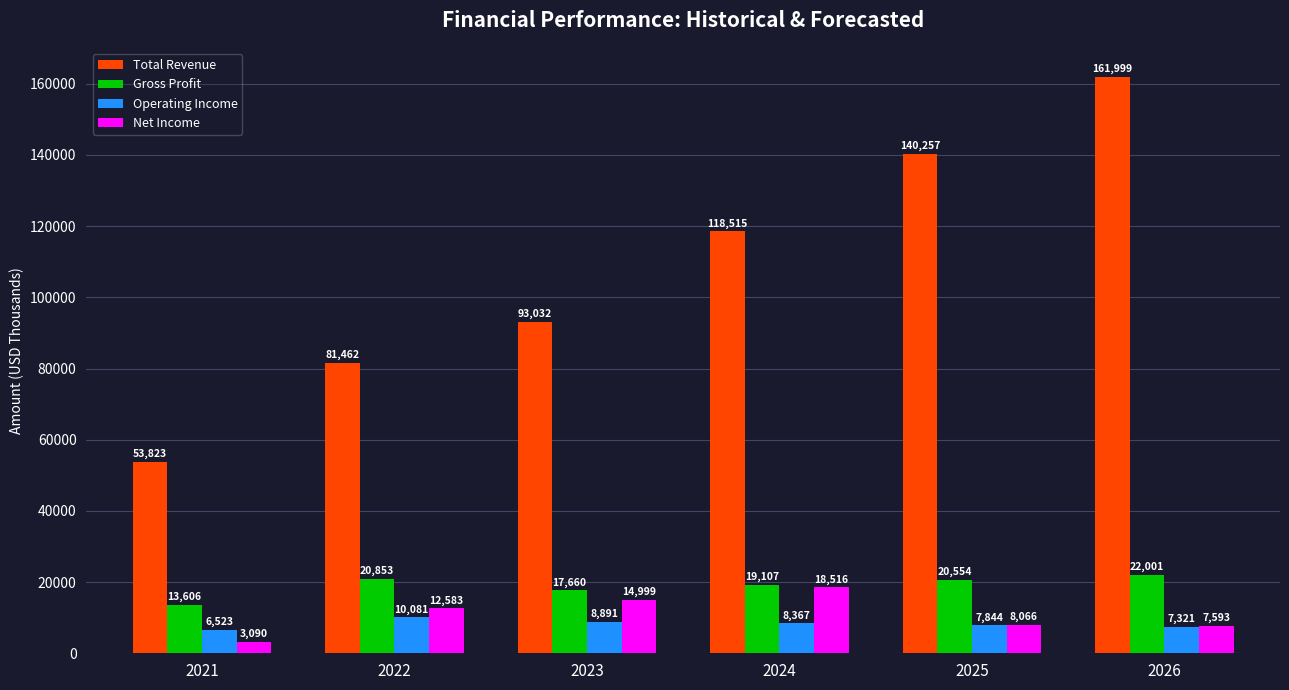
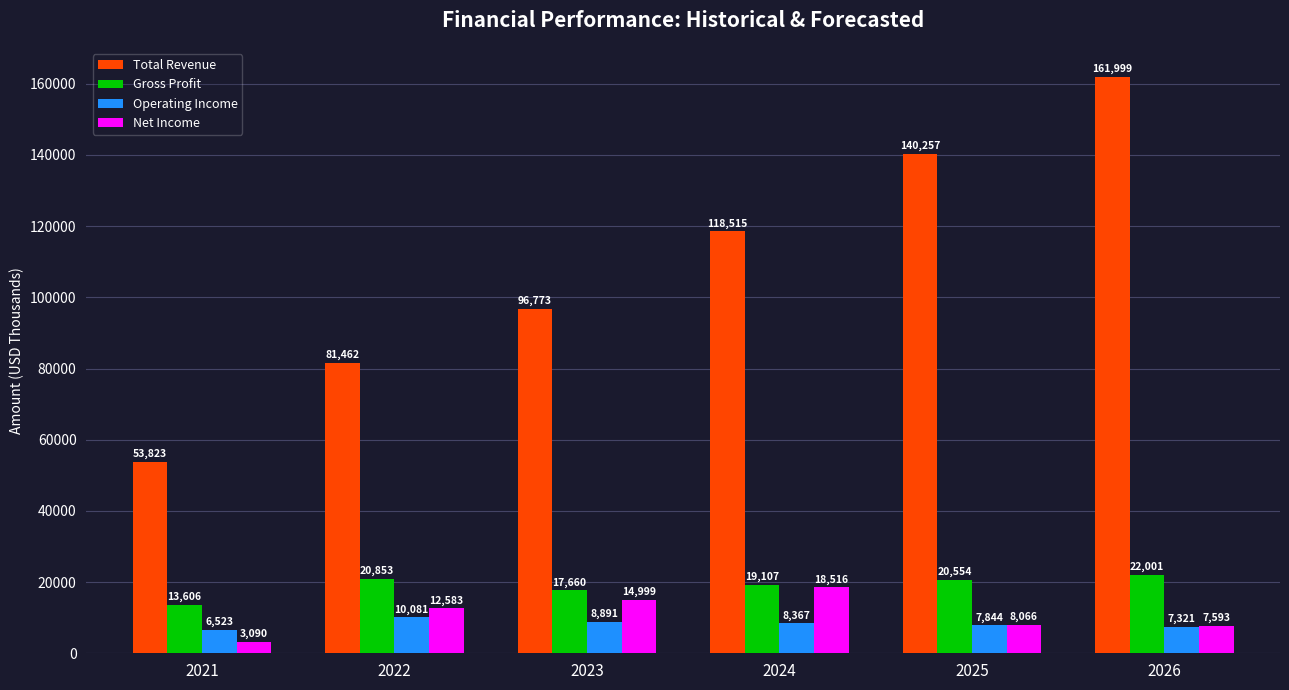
  {
    "Total Revenue": {
      "2021": "53,823",
      "2022": "81,462",
-     "2023": "93,032",
+     "2023": "96,773",
      "2024": "118,515",
      "2025": "140,257",
      "2026": "161,999"
    },
    "Gross Profit": {
      "2021": "13,606",
      "2022": "20,853",
      "2023": "17,660",
      "2024": "19,107",
      "2025": "20,554",
      "2026": "22,001"
    },
    "Operating Income": {
      "2021": "6,523",
      "2022": "10,081",
      "2023": "8,891"
    },
    "Net Income": {
      "2021": "3,090",
      "2022": "12,583",
      "2023": "14,999"
    }
  }
